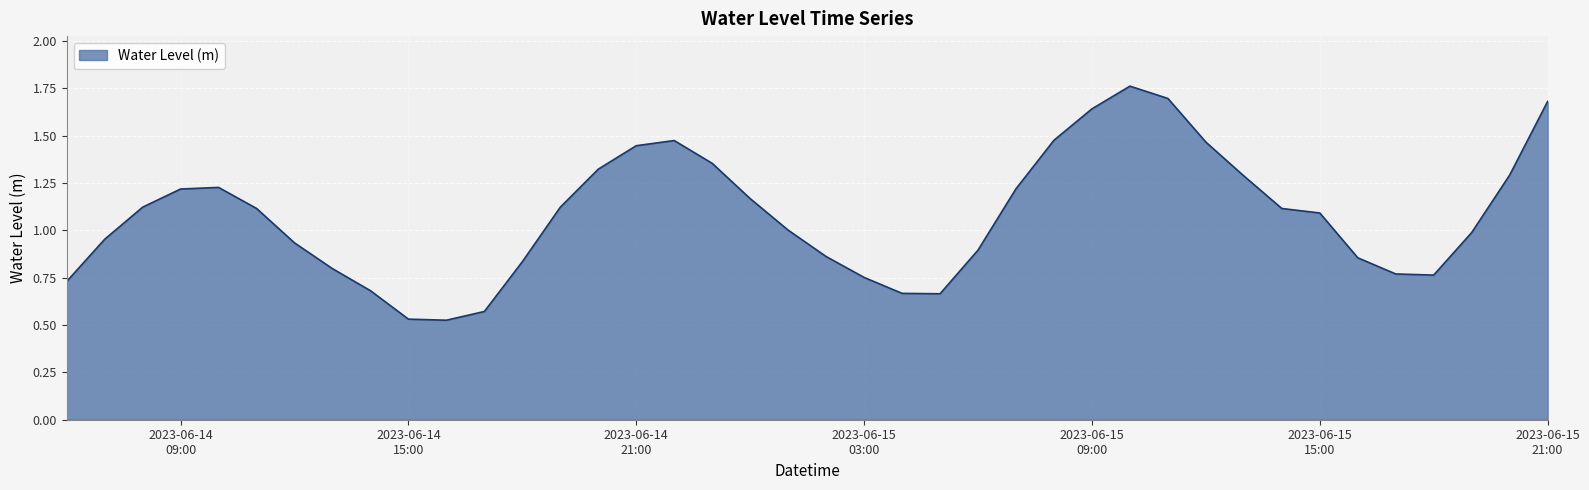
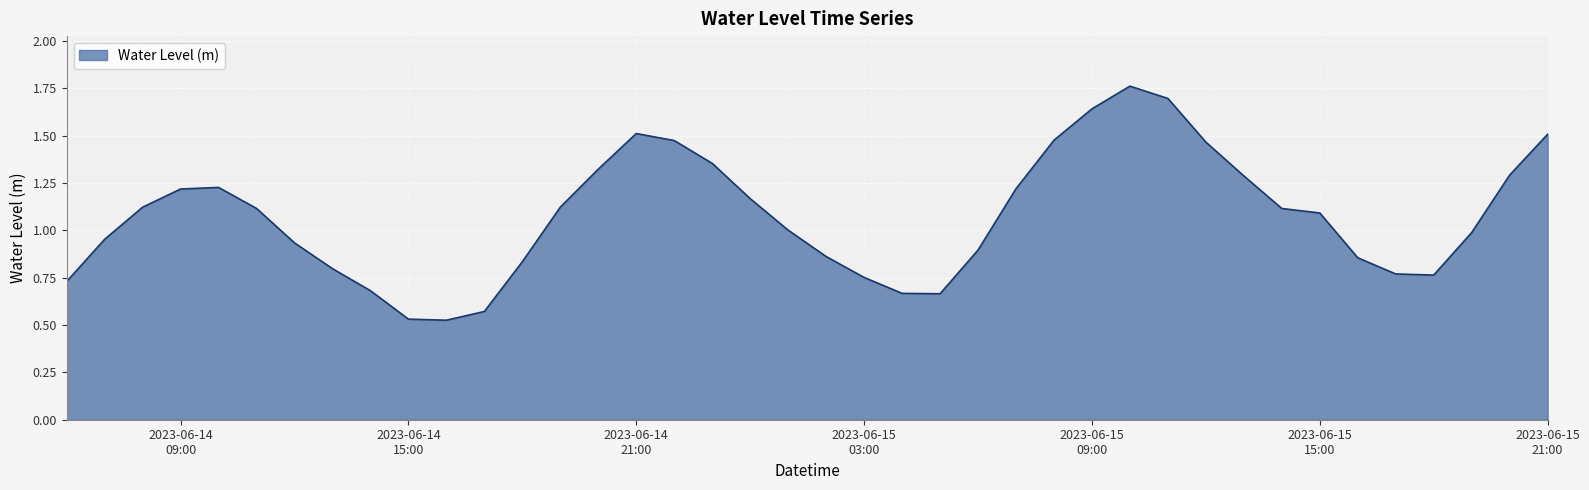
  {
    "2023-06-14 09:00": 1.22,
    "2023-06-14 15:00": 0.53,
-   "2023-06-14 21:00": 1.45,
+   "2023-06-14 21:00": 1.51,
    "2023-06-15 03:00": 0.75,
    "2023-06-15 09:00": 1.64,
    "2023-06-15 15:00": 1.09,
-   "2023-06-15 21:00": 1.68
+   "2023-06-15 21:00": 1.51
  }
